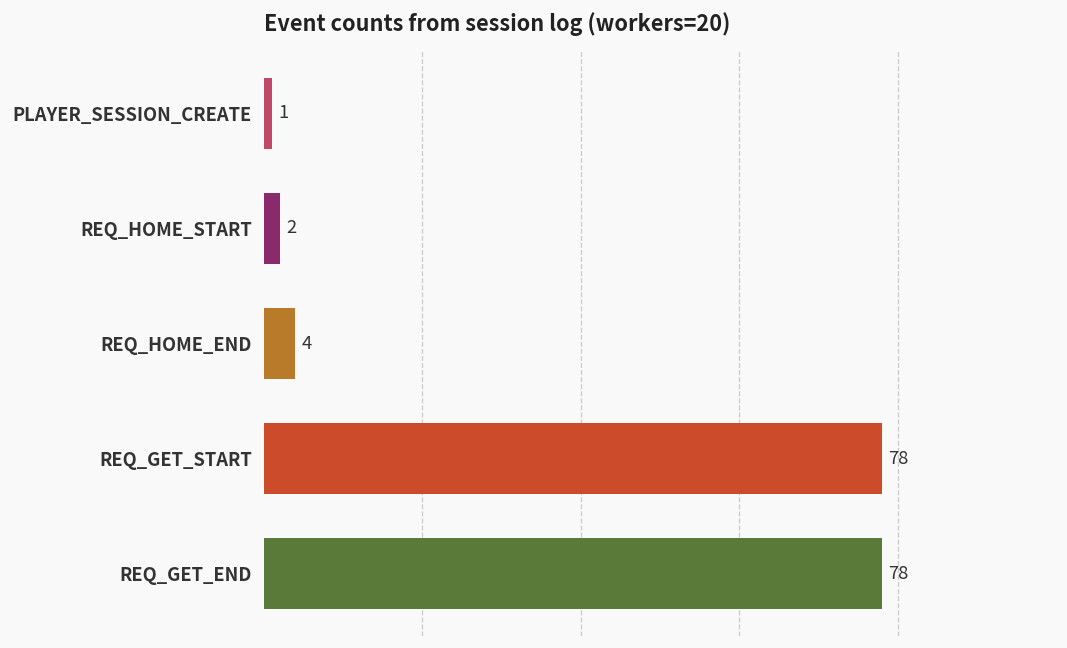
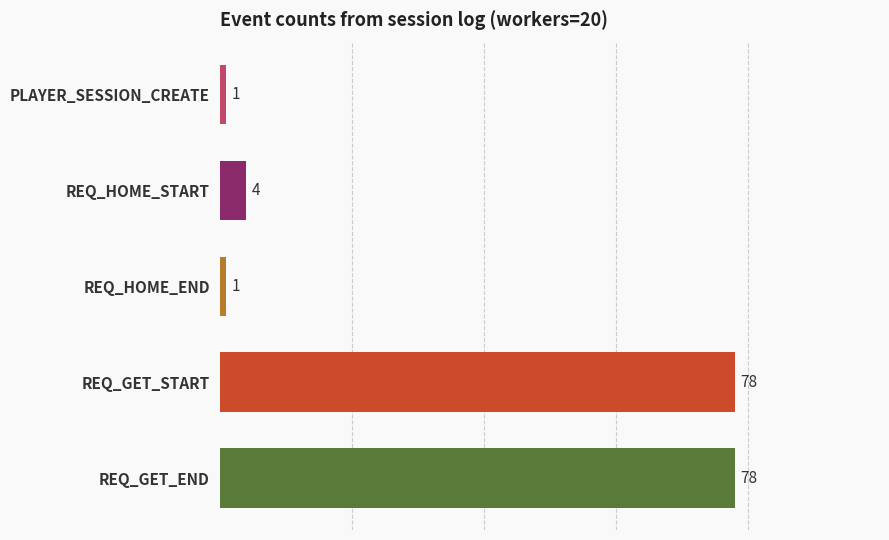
  {
    "PLAYER_SESSION_CREATE": 1,
-   "REQ_HOME_START": 2,
-   "REQ_HOME_END": 4,
+   "REQ_HOME_START": 4,
+   "REQ_HOME_END": 1,
    "REQ_GET_START": 78,
    "REQ_GET_END": 78
  }
